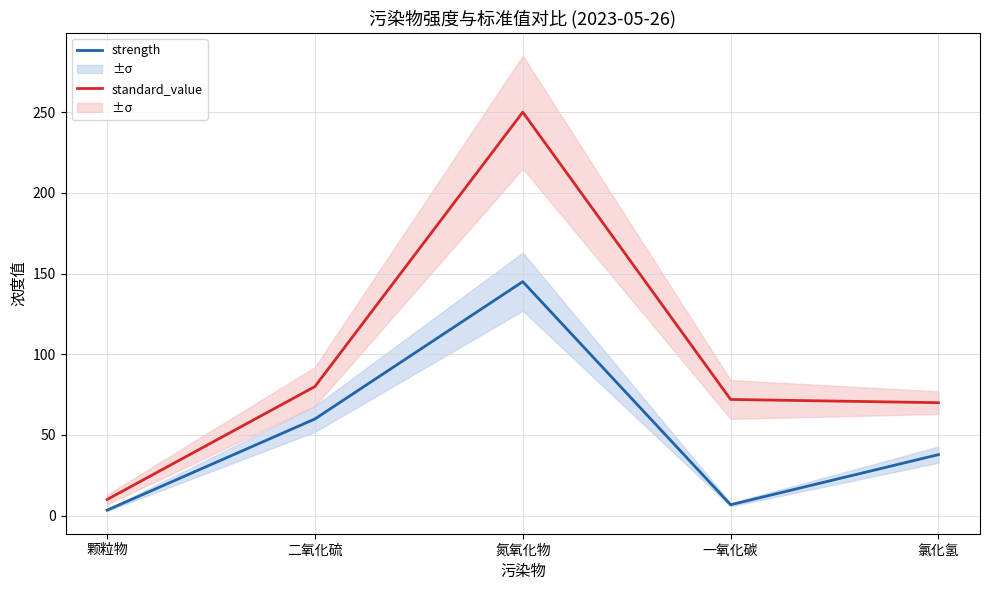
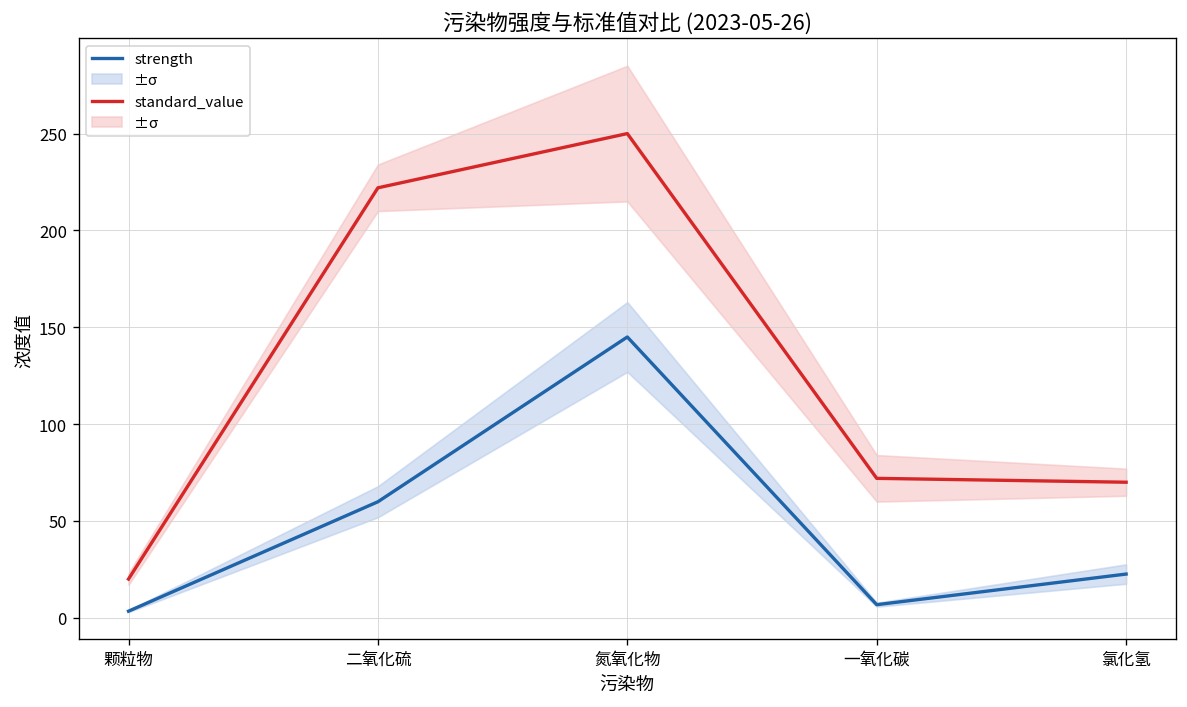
  {
    "strength": {
      "二氧化硫": 60,
      "氮氧化物": 145,
-     "氯化氢": 38
+     "氯化氢": 23
    },
    "standard_value": {
-     "颗粒物": 10,
-     "二氧化硫": 80,
+     "颗粒物": 20,
+     "二氧化硫": 222,
      "氮氧化物": 250,
      "一氧化碳": 72,
      "氯化氢": 70
    }
  }
